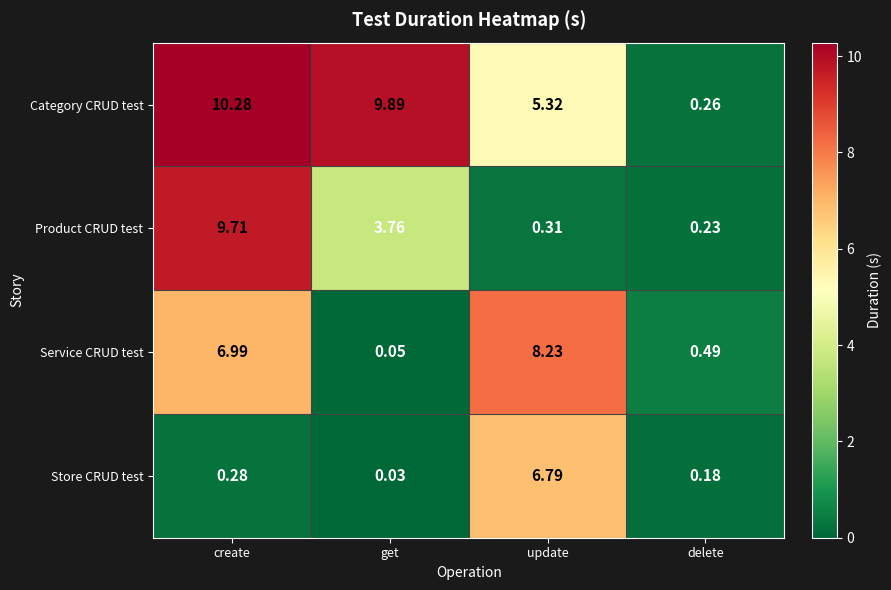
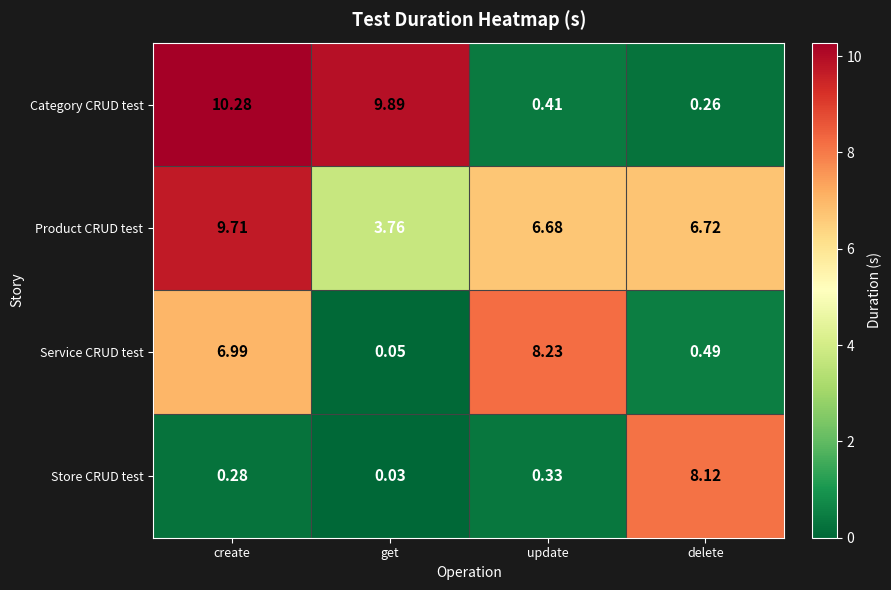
  {
    "Category CRUD test": {
      "create": 10.28,
      "get": 9.89,
-     "update": 5.32,
+     "update": 0.41,
      "delete": 0.26
    },
    "Product CRUD test": {
      "create": 9.71,
      "get": 3.76,
-     "update": 0.31,
-     "delete": 0.23
+     "update": 6.68,
+     "delete": 6.72
    },
    "Service CRUD test": {
      "create": 6.99,
      "get": 0.05,
      "update": 8.23,
      "delete": 0.49
    },
    "Store CRUD test": {
      "create": 0.28,
      "get": 0.03,
-     "update": 6.79,
-     "delete": 0.18
+     "update": 0.33,
+     "delete": 8.12
    }
  }
